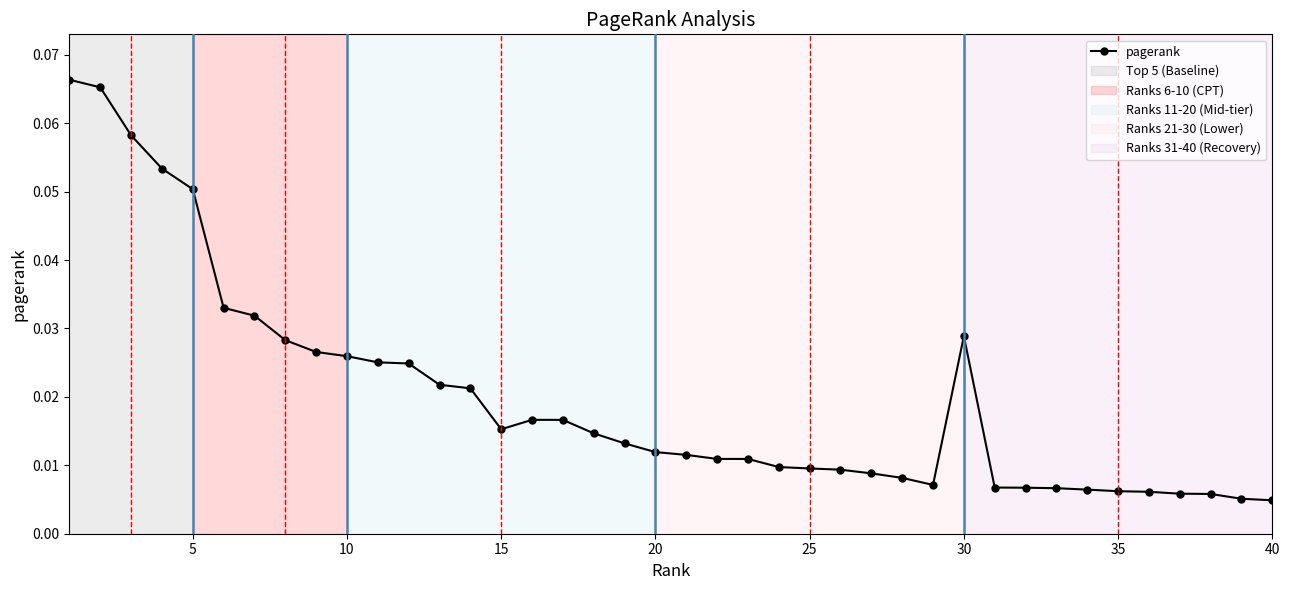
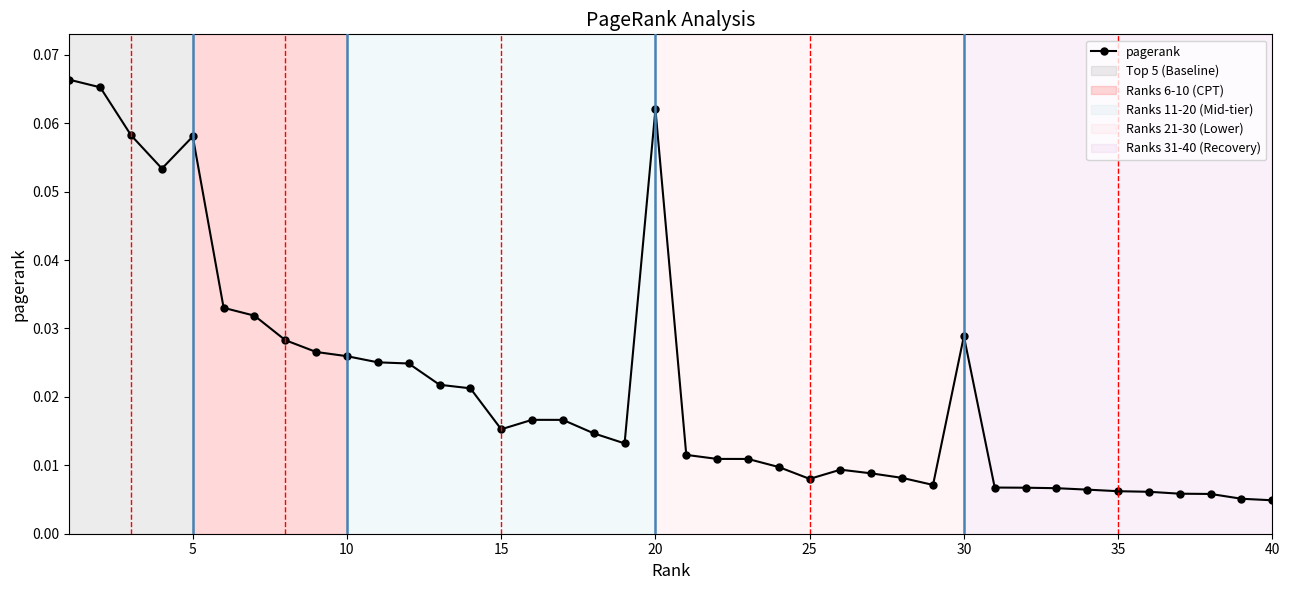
  {
-   "5": 0.050,
+   "5": 0.058,
    "10": 0.026,
    "15": 0.015,
-   "20": 0.012,
-   "25": 0.010,
+   "20": 0.062,
+   "25": 0.008,
    "30": 0.029,
    "35": 0.006,
    "40": 0.005
  }
